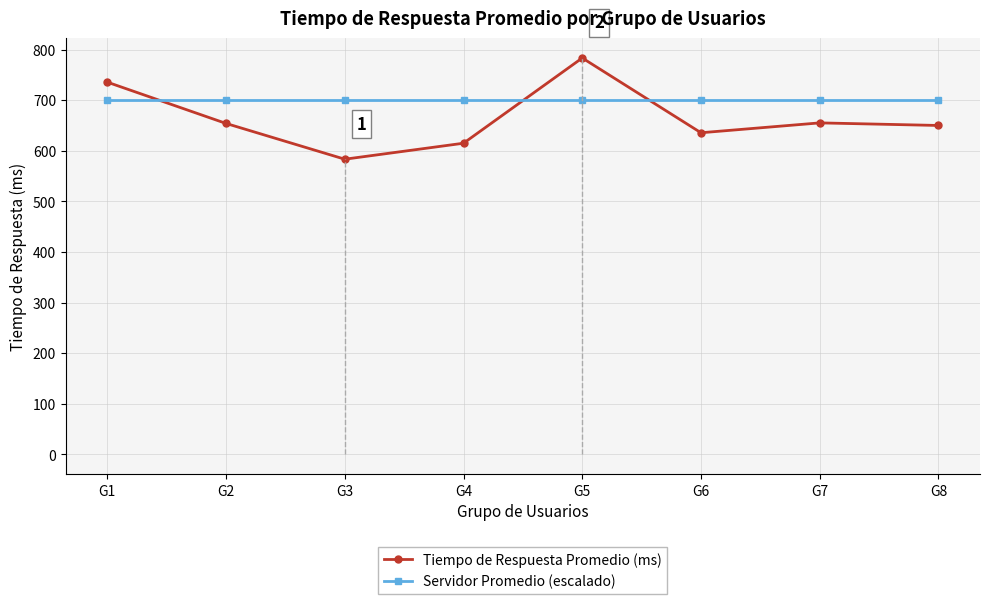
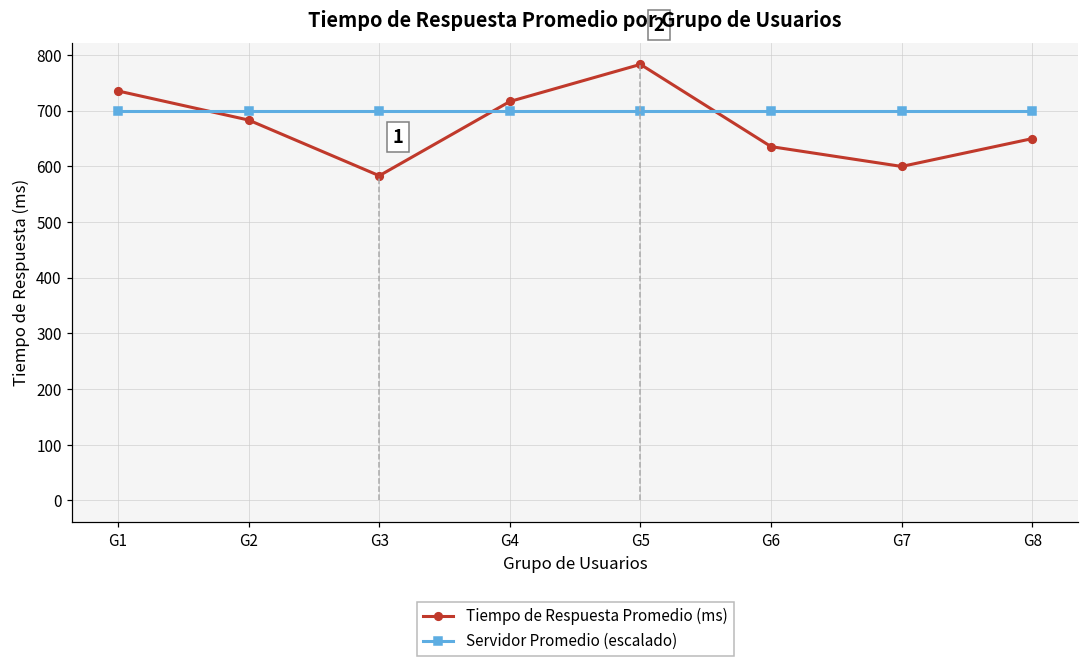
  {
    "Tiempo de Respuesta Promedio (ms)": {
      "G1": 740,
-     "G2": 650,
+     "G2": 680,
      "G3": 580,
-     "G4": 610,
+     "G4": 720,
      "G5": 780,
      "G6": 640,
-     "G7": 660,
+     "G7": 600,
      "G8": 650
    },
    "Servidor Promedio (escalado)": {
      "G1": 700,
      "G2": 700,
      "G4": 700,
      "G5": 700,
      "G6": 700,
      "G7": 700,
      "G8": 700
    }
  }
